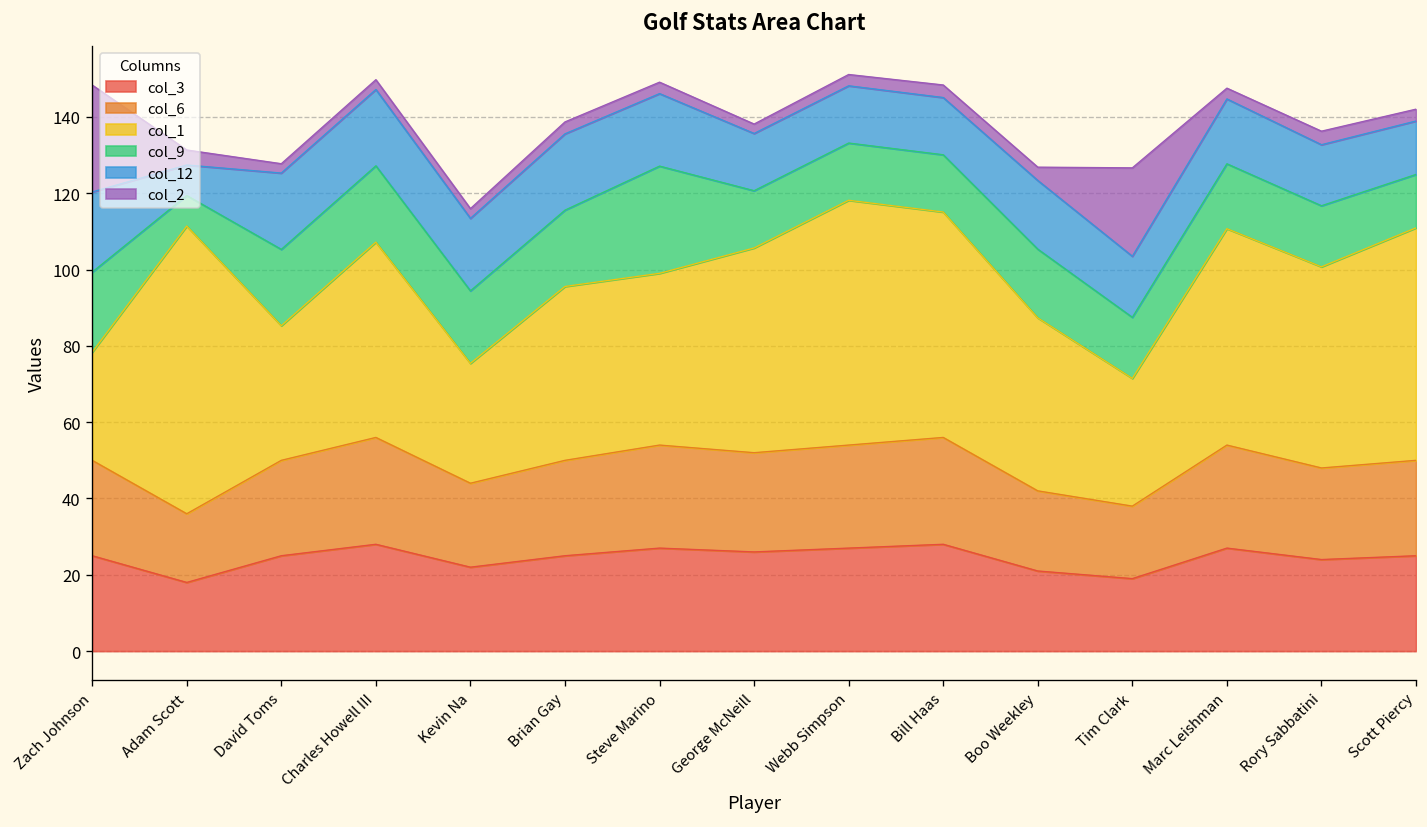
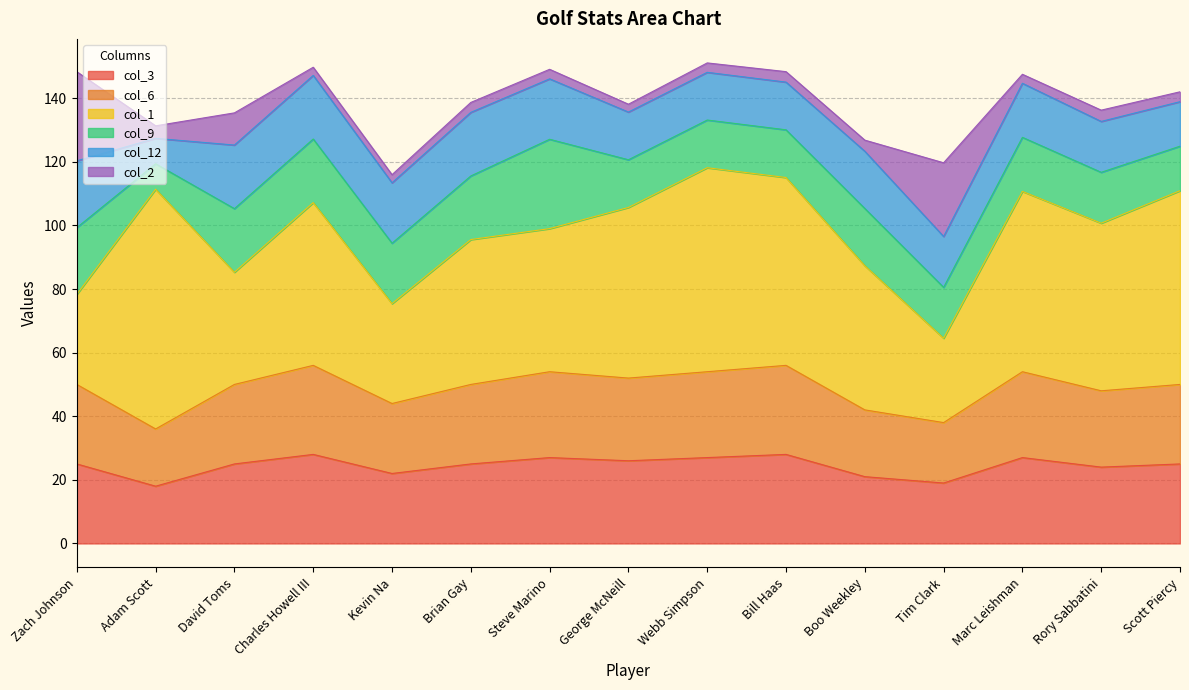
  {
    "col_1": {
      "Zach Johnson": 28,
      "Adam Scott": 75,
      "David Toms": 35,
      "Charles Howell III": 51,
      "Kevin Na": 31,
      "Brian Gay": 46,
      "Steve Marino": 45,
      "George McNeill": 54,
      "Webb Simpson": 64,
      "Bill Haas": 59,
      "Boo Weekley": 45,
-     "Tim Clark": 33,
+     "Tim Clark": 27,
      "Marc Leishman": 57,
      "Rory Sabbatini": 53,
      "Scott Piercy": 61
    },
    "col_9": {
      "Zach Johnson": 21,
      "David Toms": 20,
      "Charles Howell III": 20,
      "Kevin Na": 19,
      "Brian Gay": 20,
      "Steve Marino": 28,
      "George McNeill": 15,
      "Webb Simpson": 15,
      "Bill Haas": 15,
      "Boo Weekley": 18,
      "Tim Clark": 16,
      "Marc Leishman": 17,
      "Rory Sabbatini": 16,
      "Scott Piercy": 14
    },
    "col_12": {
      "Zach Johnson": 21,
      "David Toms": 20,
      "Charles Howell III": 20,
      "Kevin Na": 19,
      "Brian Gay": 20,
      "Steve Marino": 19,
      "George McNeill": 15,
      "Webb Simpson": 15,
      "Bill Haas": 15,
      "Boo Weekley": 18,
      "Tim Clark": 16,
      "Marc Leishman": 17,
      "Rory Sabbatini": 16,
      "Scott Piercy": 14
    },
    "col_2": {
      "Zach Johnson": 28,
-     "David Toms": 2,
+     "David Toms": 10,
      "Charles Howell III": 3,
      "Kevin Na": 3,
      "Brian Gay": 3,
      "Steve Marino": 3,
      "George McNeill": 2,
      "Webb Simpson": 3,
      "Bill Haas": 3,
      "Boo Weekley": 3,
      "Tim Clark": 23,
      "Marc Leishman": 3,
      "Rory Sabbatini": 4,
      "Scott Piercy": 3
    }
  }
